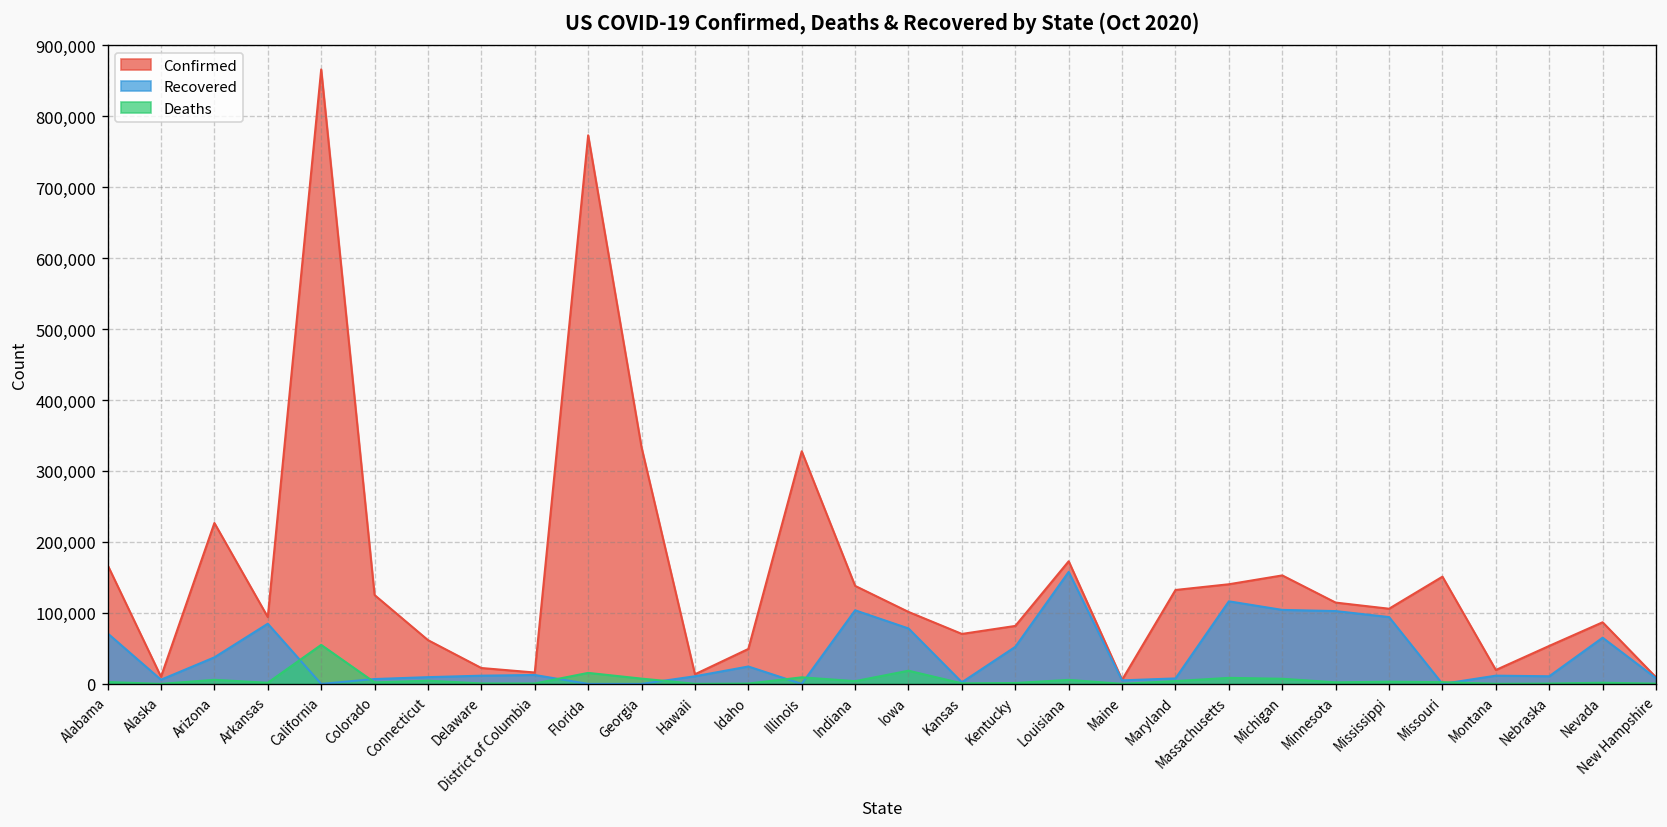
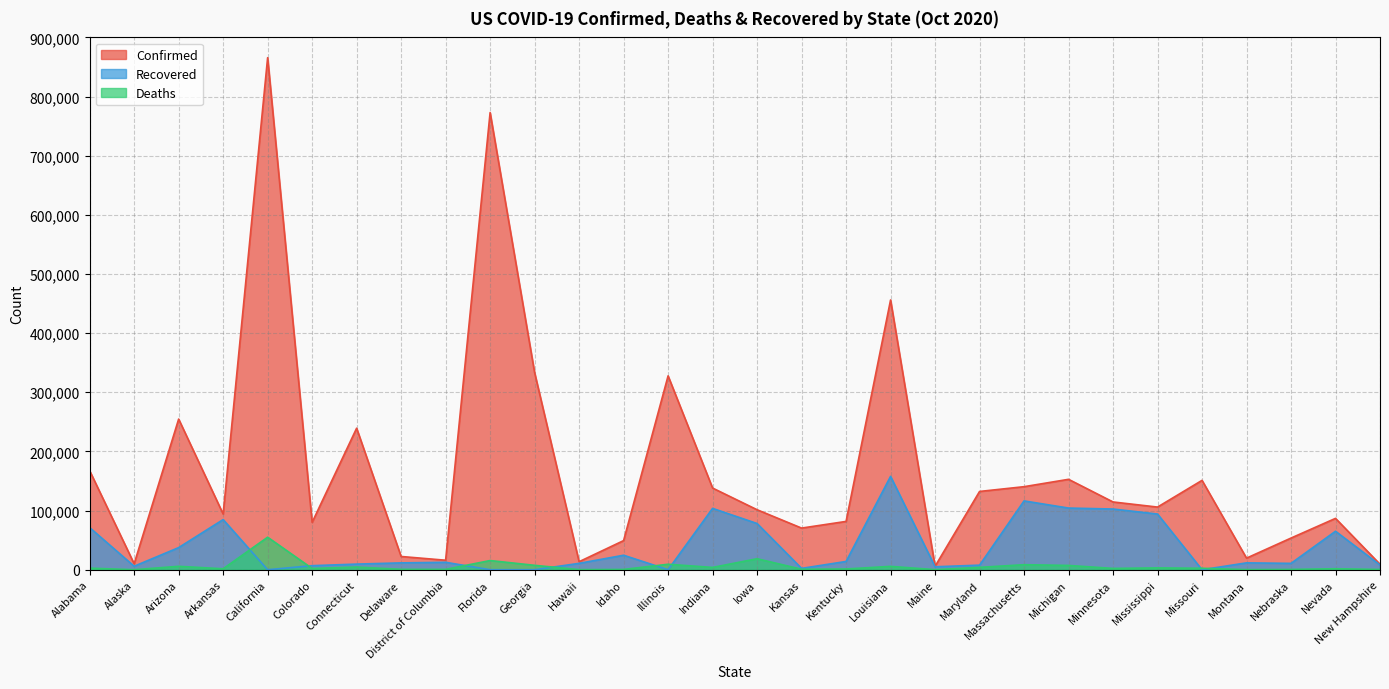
  {
    "Confirmed": {
      "Alabama": "170,000",
-     "Arizona": "230,000",
+     "Arizona": "250,000",
      "Arkansas": "90,000",
      "California": "870,000",
-     "Colorado": "130,000",
-     "Connecticut": "60,000",
+     "Colorado": "80,000",
+     "Connecticut": "240,000",
      "Delaware": "20,000",
      "Florida": "770,000",
      "Georgia": "330,000",
      "Idaho": "50,000",
      "Illinois": "330,000",
      "Indiana": "140,000",
      "Iowa": "100,000",
      "Kansas": "70,000",
      "Kentucky": "80,000",
-     "Louisiana": "170,000",
+     "Louisiana": "460,000",
      "Maryland": "130,000",
      "Massachusetts": "140,000",
      "Michigan": "150,000",
      "Minnesota": "110,000",
      "Mississippi": "110,000",
      "Missouri": "150,000",
      "Montana": "20,000",
      "Nebraska": "50,000",
      "Nevada": "90,000"
    },
    "Recovered": {
      "Alabama": "70,000",
      "Arizona": "40,000",
      "Arkansas": "80,000",
      "California": "0",
      "Colorado": "10,000",
      "Connecticut": "10,000",
      "Delaware": "10,000",
      "Florida": "0",
      "Georgia": "0",
      "Idaho": "20,000",
      "Illinois": "0",
      "Indiana": "100,000",
      "Iowa": "80,000",
-     "Kentucky": "50,000",
+     "Kentucky": "10,000",
      "Louisiana": "160,000",
      "Massachusetts": "120,000",
      "Michigan": "100,000",
      "Minnesota": "100,000",
      "Mississippi": "90,000",
      "Montana": "10,000",
      "Nebraska": "10,000",
      "Nevada": "70,000"
    },
    "Deaths": {
      "Alabama": "0",
      "Alaska": "0",
      "Arizona": "10,000",
      "Arkansas": "0",
      "California": "50,000",
      "Colorado": "0",
      "Connecticut": "0",
      "Delaware": "0",
      "District of Columbia": "0",
      "Florida": "20,000",
      "Georgia": "10,000",
      "Hawaii": "0",
      "Idaho": "0",
      "Illinois": "10,000",
      "Indiana": "0",
      "Iowa": "20,000",
      "Kentucky": "0",
      "Louisiana": "10,000",
      "Maine": "0",
      "Massachusetts": "10,000",
      "Michigan": "10,000",
      "Minnesota": "0",
      "Mississippi": "0",
      "Montana": "0",
      "Nebraska": "0",
      "Nevada": "0",
      "New Hampshire": "0"
    }
  }
